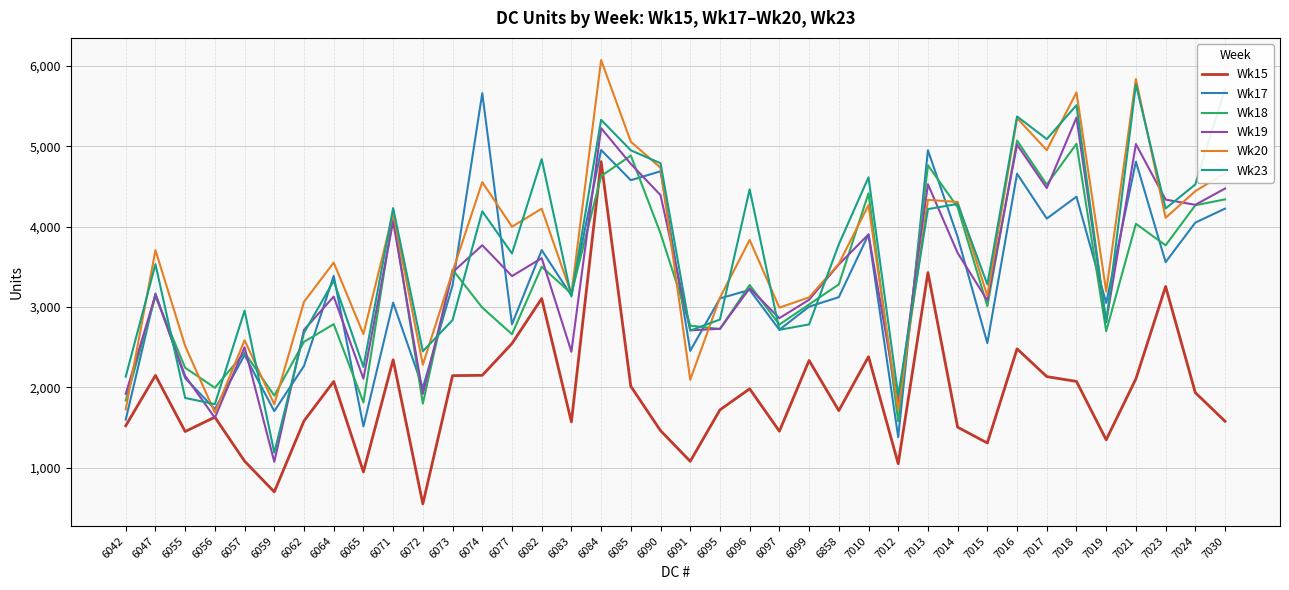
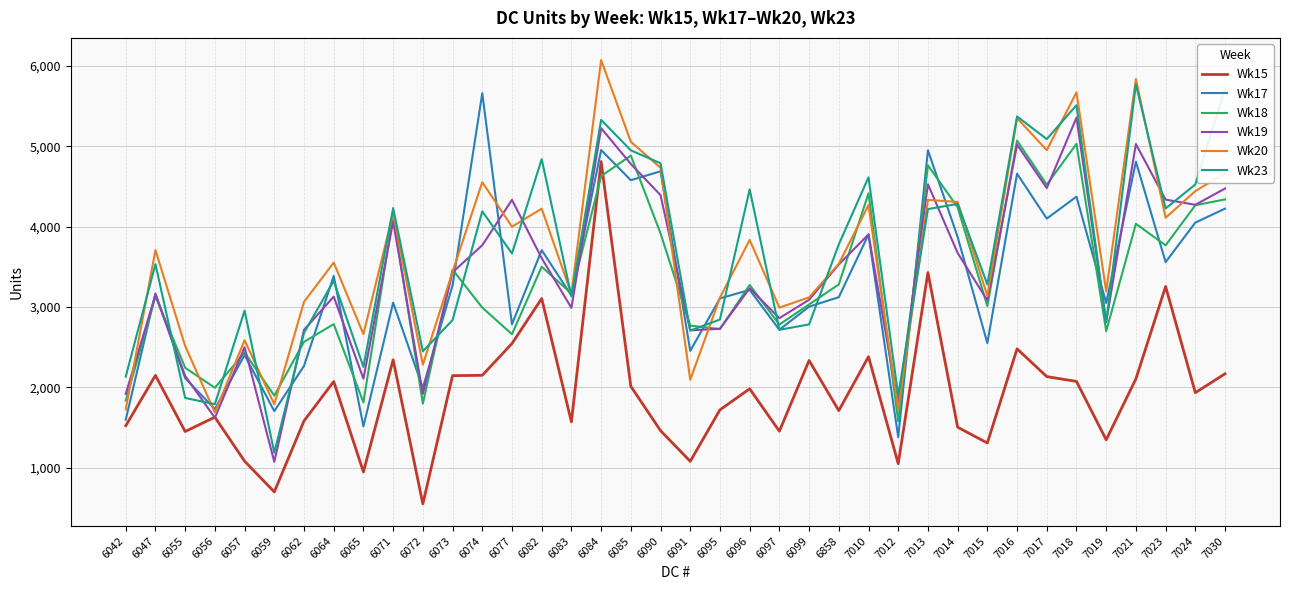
  {
    "Wk15": {
      "6042": "1,500",
      "6047": "2,100",
      "6055": "1,400",
      "6057": "1,100",
      "6059": "700",
      "6062": "1,600",
      "6064": "2,100",
      "6065": "900",
      "6071": "2,300",
      "6072": "500",
      "6073": "2,100",
      "6074": "2,100",
      "6077": "2,500",
      "6082": "3,100",
      "6083": "1,600",
      "6084": "4,800",
      "6085": "2,000",
      "6090": "1,500",
      "6091": "1,100",
      "6095": "1,700",
      "6096": "2,000",
      "6097": "1,500",
      "6099": "2,300",
      "6858": "1,700",
      "7010": "2,400",
      "7012": "1,000",
      "7013": "3,400",
      "7014": "1,500",
      "7015": "1,300",
      "7016": "2,500",
      "7017": "2,100",
      "7018": "2,100",
      "7019": "1,300",
      "7021": "2,100",
      "7023": "3,300",
      "7024": "1,900",
-     "7030": "1,600"
+     "7030": "2,200"
    },
    "Wk17": {
      "6042": "1,600",
      "6056": "1,700",
      "6059": "1,700",
      "6062": "2,300",
      "6064": "3,400",
      "6065": "1,500",
      "6071": "3,100",
      "6072": "2,000",
      "6073": "3,300",
      "6074": "5,700",
      "6077": "2,800",
      "6082": "3,700",
      "6084": "5,000",
      "6085": "4,600",
      "6090": "4,700",
      "6091": "2,500",
      "6858": "3,100",
      "7012": "1,400",
      "7013": "5,000",
      "7014": "3,900",
      "7015": "2,600",
      "7016": "4,700",
      "7017": "4,100",
      "7018": "4,400",
      "7019": "3,100",
      "7021": "4,800",
      "7023": "3,600",
      "7024": "4,100",
      "7030": "4,200"
    },
    "Wk19": {
      "6042": "1,900",
      "6057": "2,500",
      "6059": "1,100",
      "6062": "2,700",
      "6064": "3,100",
      "6065": "2,100",
      "6071": "4,100",
      "6072": "1,900",
      "6074": "3,800",
-     "6077": "3,400",
+     "6077": "4,300",
      "6082": "3,600",
-     "6083": "2,400",
+     "6083": "3,000",
      "6084": "5,200",
      "6085": "4,800",
      "6090": "4,400",
      "6097": "2,900",
      "7012": "1,800",
      "7013": "4,500",
      "7014": "3,700",
      "7015": "3,100",
      "7016": "5,000",
      "7017": "4,500",
      "7018": "5,400",
      "7021": "5,000",
      "7023": "4,300",
      "7030": "4,500"
    },
    "Wk20": {
      "6042": "1,700",
      "6047": "3,700",
      "6055": "2,500",
      "6056": "1,700",
      "6057": "2,600",
      "6059": "1,800",
      "6062": "3,100",
      "6064": "3,600",
      "6065": "2,700",
      "6072": "2,300",
      "6074": "4,600",
      "6077": "4,000",
      "6082": "4,200",
      "6084": "6,100",
      "6085": "5,100",
      "6090": "4,700",
      "6091": "2,100",
      "6096": "3,800",
      "6097": "3,000",
      "7010": "4,300",
      "7012": "1,700",
      "7013": "4,300",
      "7015": "3,100",
      "7017": "5,000",
      "7018": "5,700",
      "7019": "3,200",
      "7021": "5,800",
      "7023": "4,100",
      "7024": "4,400"
    }
  }
